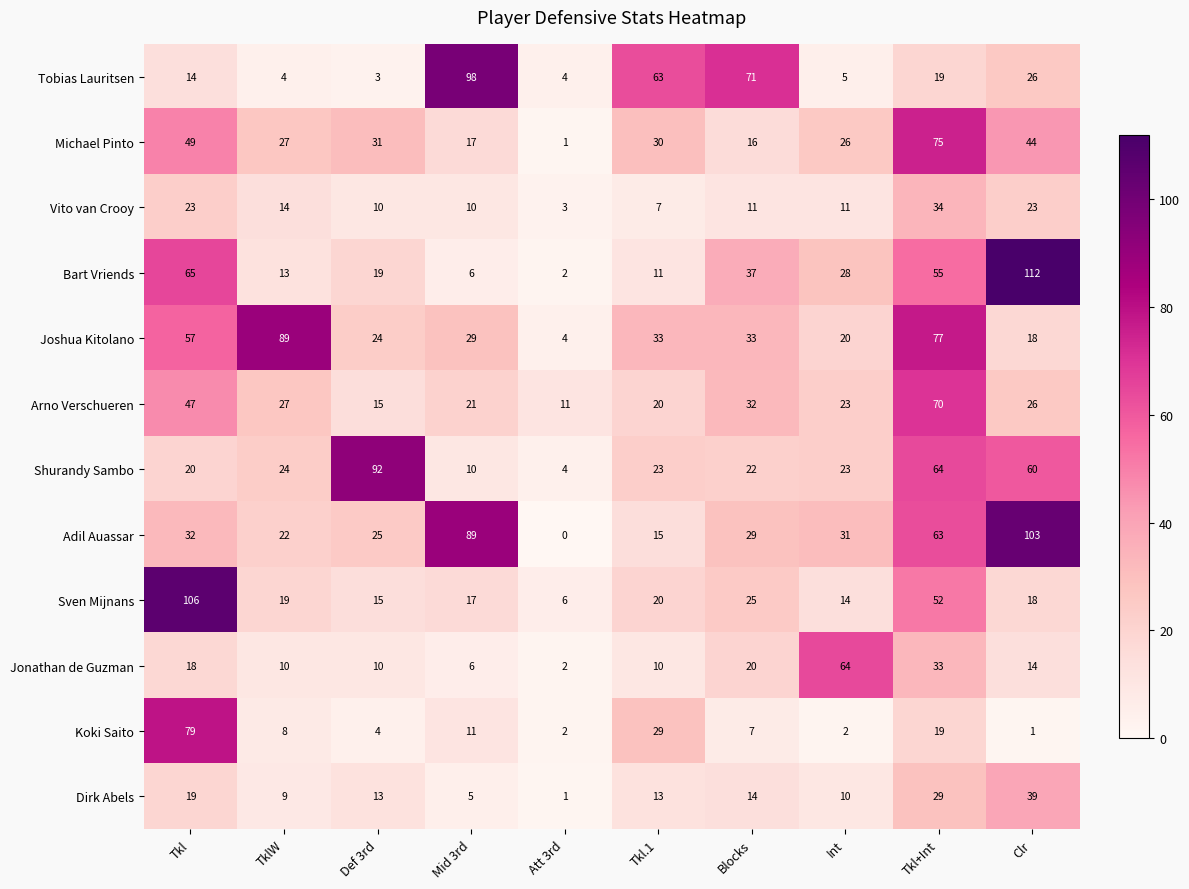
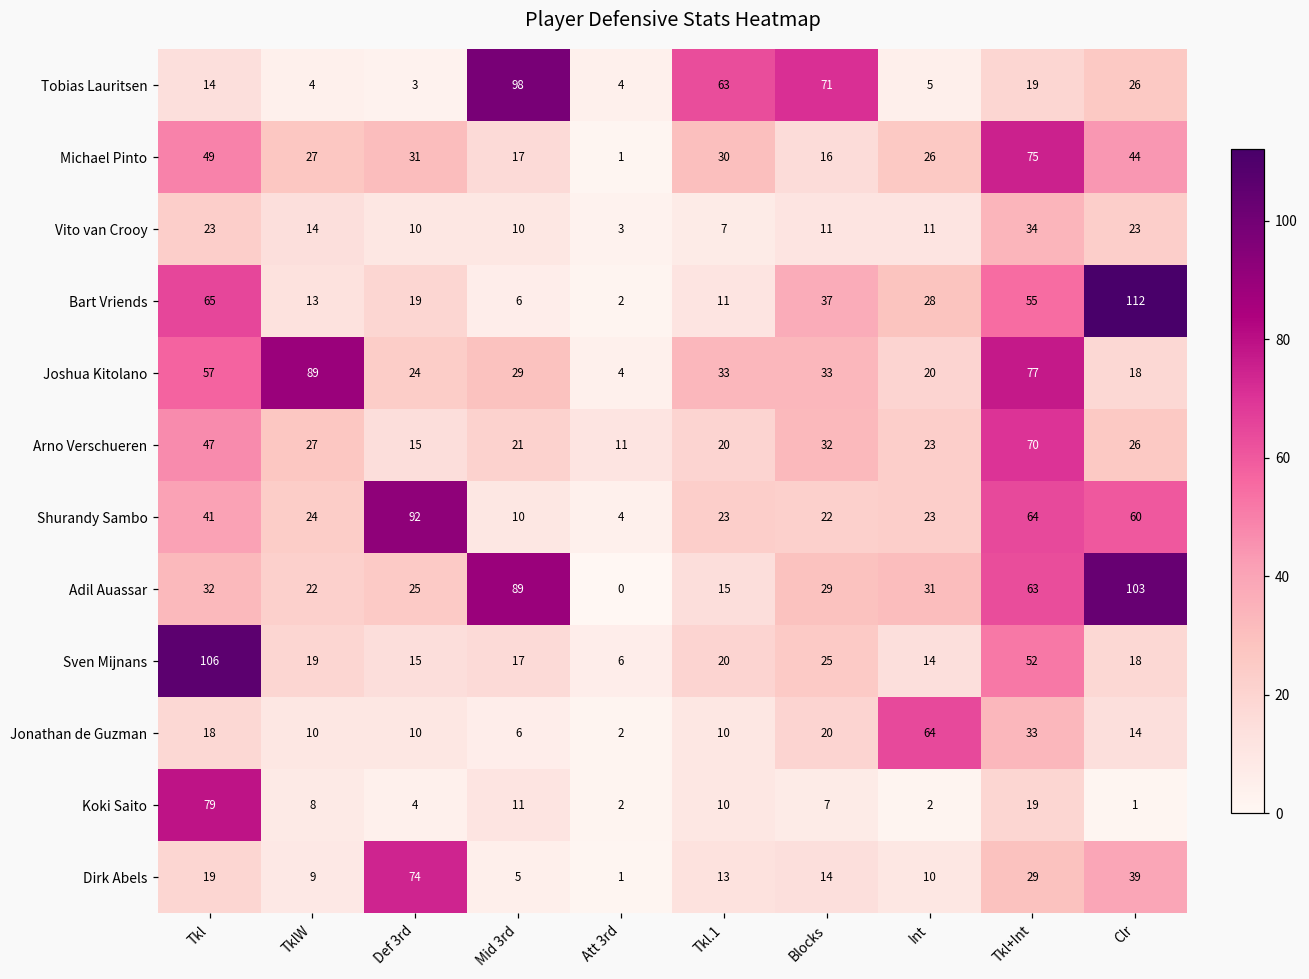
  {
    "Tobias Lauritsen": {
      "Tkl": 14,
      "TklW": 4,
      "Def 3rd": 3,
      "Mid 3rd": 98,
      "Att 3rd": 4,
      "Tkl.1": 63,
      "Blocks": 71,
      "Int": 5,
      "Tkl+Int": 19,
      "Clr": 26
    },
    "Michael Pinto": {
      "Tkl": 49,
      "TklW": 27,
      "Def 3rd": 31,
      "Mid 3rd": 17,
      "Att 3rd": 1,
      "Tkl.1": 30,
      "Blocks": 16,
      "Int": 26,
      "Tkl+Int": 75,
      "Clr": 44
    },
    "Vito van Crooy": {
      "Tkl": 23,
      "TklW": 14,
      "Def 3rd": 10,
      "Mid 3rd": 10,
      "Att 3rd": 3,
      "Tkl.1": 7,
      "Blocks": 11,
      "Int": 11,
      "Tkl+Int": 34,
      "Clr": 23
    },
    "Bart Vriends": {
      "Tkl": 65,
      "TklW": 13,
      "Def 3rd": 19,
      "Mid 3rd": 6,
      "Att 3rd": 2,
      "Tkl.1": 11,
      "Blocks": 37,
      "Int": 28,
      "Tkl+Int": 55,
      "Clr": 112
    },
    "Joshua Kitolano": {
      "Tkl": 57,
      "TklW": 89,
      "Def 3rd": 24,
      "Mid 3rd": 29,
      "Att 3rd": 4,
      "Tkl.1": 33,
      "Blocks": 33,
      "Int": 20,
      "Tkl+Int": 77,
      "Clr": 18
    },
    "Arno Verschueren": {
      "Tkl": 47,
      "TklW": 27,
      "Def 3rd": 15,
      "Mid 3rd": 21,
      "Att 3rd": 11,
      "Tkl.1": 20,
      "Blocks": 32,
      "Int": 23,
      "Tkl+Int": 70,
      "Clr": 26
    },
    "Shurandy Sambo": {
-     "Tkl": 20,
+     "Tkl": 41,
      "TklW": 24,
      "Def 3rd": 92,
      "Mid 3rd": 10,
      "Att 3rd": 4,
      "Tkl.1": 23,
      "Blocks": 22,
      "Int": 23,
      "Tkl+Int": 64,
      "Clr": 60
    },
    "Adil Auassar": {
      "Tkl": 32,
      "TklW": 22,
      "Def 3rd": 25,
      "Mid 3rd": 89,
      "Att 3rd": 0,
      "Tkl.1": 15,
      "Blocks": 29,
      "Int": 31,
      "Tkl+Int": 63,
      "Clr": 103
    },
    "Sven Mijnans": {
      "Tkl": 106,
      "TklW": 19,
      "Def 3rd": 15,
      "Mid 3rd": 17,
      "Att 3rd": 6,
      "Tkl.1": 20,
      "Blocks": 25,
      "Int": 14,
      "Tkl+Int": 52,
      "Clr": 18
    },
    "Jonathan de Guzman": {
      "Tkl": 18,
      "TklW": 10,
      "Def 3rd": 10,
      "Mid 3rd": 6,
      "Att 3rd": 2,
      "Tkl.1": 10,
      "Blocks": 20,
      "Int": 64,
      "Tkl+Int": 33,
      "Clr": 14
    },
    "Koki Saito": {
      "Tkl": 79,
      "TklW": 8,
      "Def 3rd": 4,
      "Mid 3rd": 11,
      "Att 3rd": 2,
-     "Tkl.1": 29,
+     "Tkl.1": 10,
      "Blocks": 7,
      "Int": 2,
      "Tkl+Int": 19,
      "Clr": 1
    },
    "Dirk Abels": {
      "Tkl": 19,
      "TklW": 9,
-     "Def 3rd": 13,
+     "Def 3rd": 74,
      "Mid 3rd": 5,
      "Att 3rd": 1,
      "Tkl.1": 13,
      "Blocks": 14,
      "Int": 10,
      "Tkl+Int": 29,
      "Clr": 39
    }
  }
